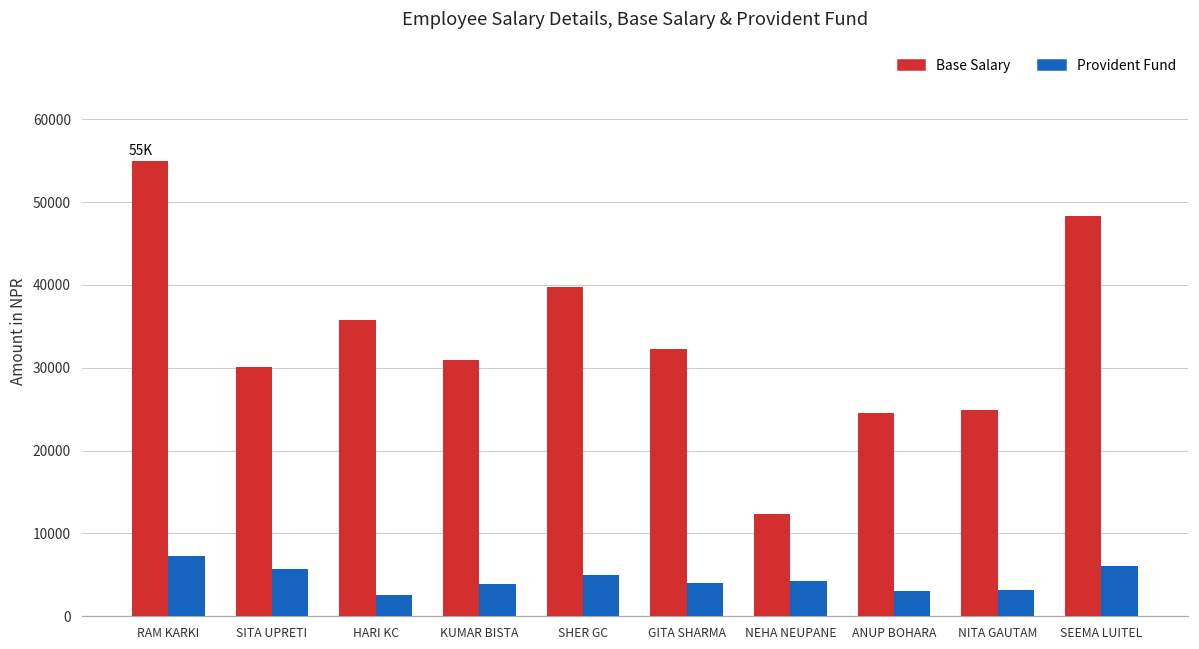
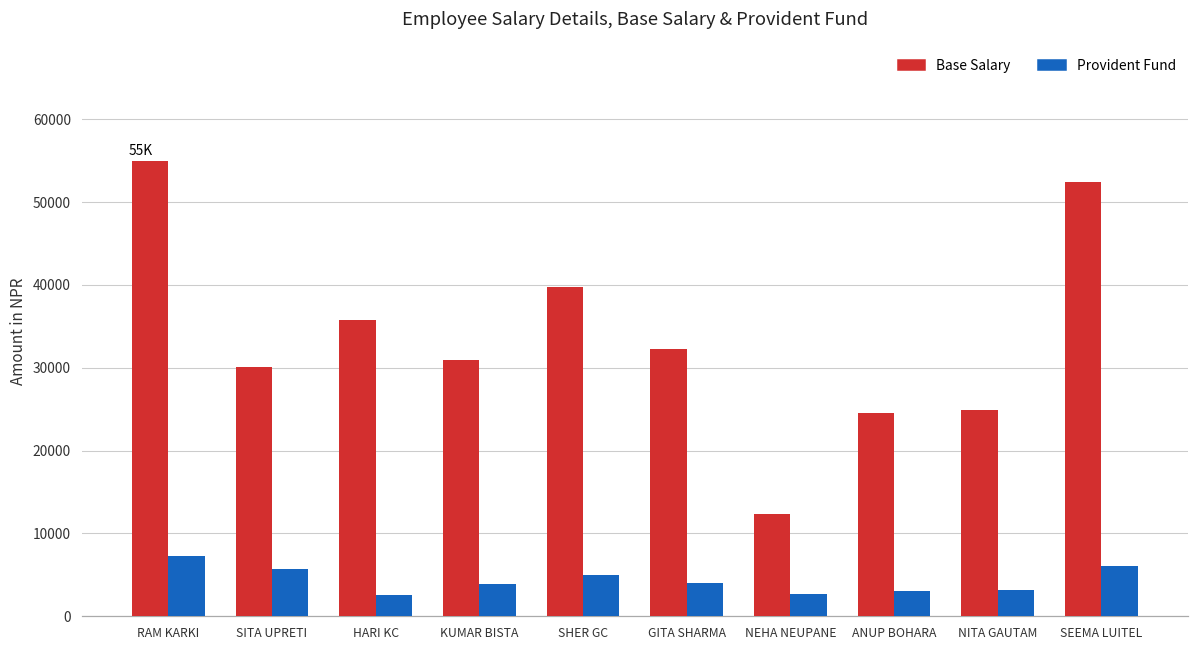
  {
    "Base Salary": {
      "SITA UPRETI": 30000,
      "HARI KC": 36000,
      "KUMAR BISTA": 31000,
      "SHER GC": 40000,
      "GITA SHARMA": 32000,
      "NEHA NEUPANE": 12000,
      "ANUP BOHARA": 25000,
      "NITA GAUTAM": 25000,
-     "SEEMA LUITEL": 48000
+     "SEEMA LUITEL": 52000
    },
    "Provident Fund": {
      "RAM KARKI": 7000,
      "SITA UPRETI": 6000,
      "HARI KC": 3000,
      "KUMAR BISTA": 4000,
      "SHER GC": 5000,
      "GITA SHARMA": 4000,
-     "NEHA NEUPANE": 4000,
+     "NEHA NEUPANE": 3000,
      "ANUP BOHARA": 3000,
      "NITA GAUTAM": 3000,
      "SEEMA LUITEL": 6000
    }
  }
